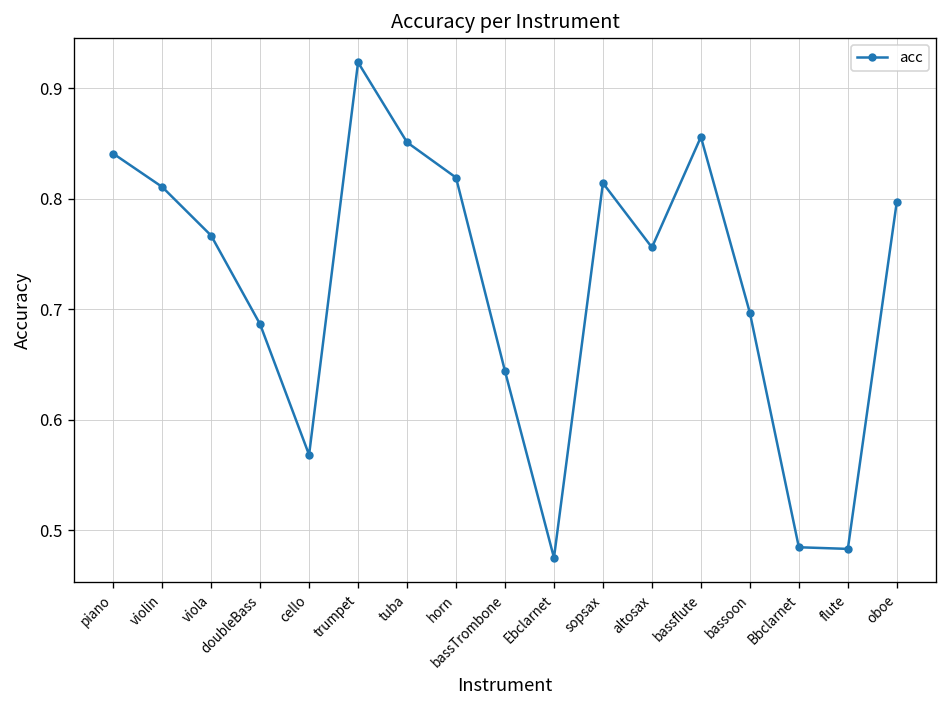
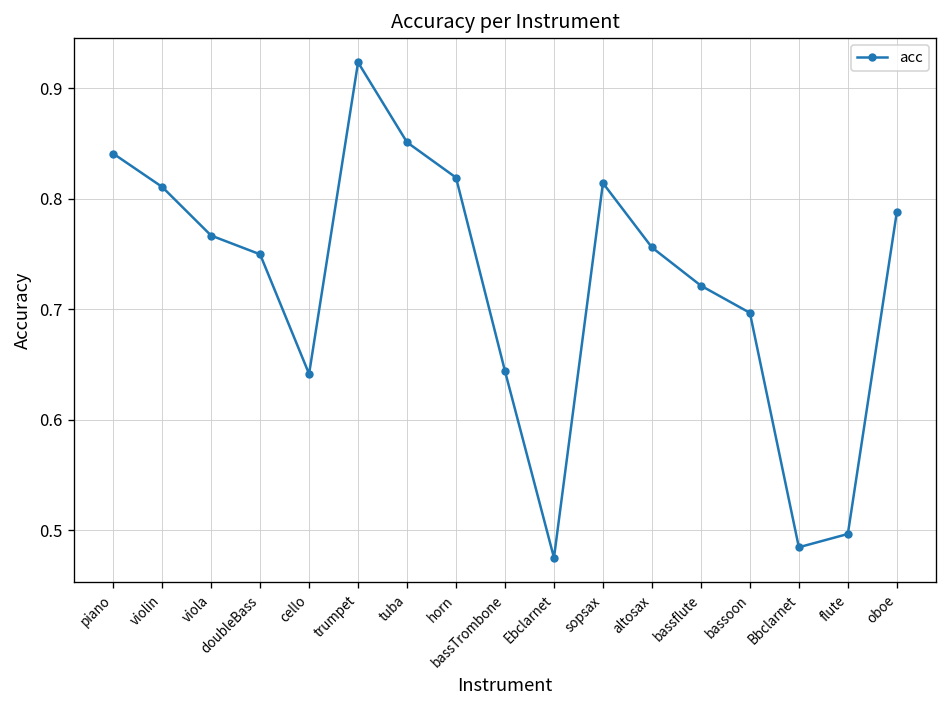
  {
    "piano": 0.84,
    "violin": 0.81,
    "viola": 0.77,
-   "doubleBass": 0.69,
-   "cello": 0.57,
+   "doubleBass": 0.75,
+   "cello": 0.64,
    "trumpet": 0.92,
    "tuba": 0.85,
    "horn": 0.82,
    "bassTrombone": 0.64,
    "Ebclarnet": 0.48,
    "sopsax": 0.81,
    "altosax": 0.76,
-   "bassflute": 0.86,
+   "bassflute": 0.72,
    "bassoon": 0.70,
    "Bbclarnet": 0.48,
-   "flute": 0.48,
-   "oboe": 0.80
+   "flute": 0.50,
+   "oboe": 0.79
  }
